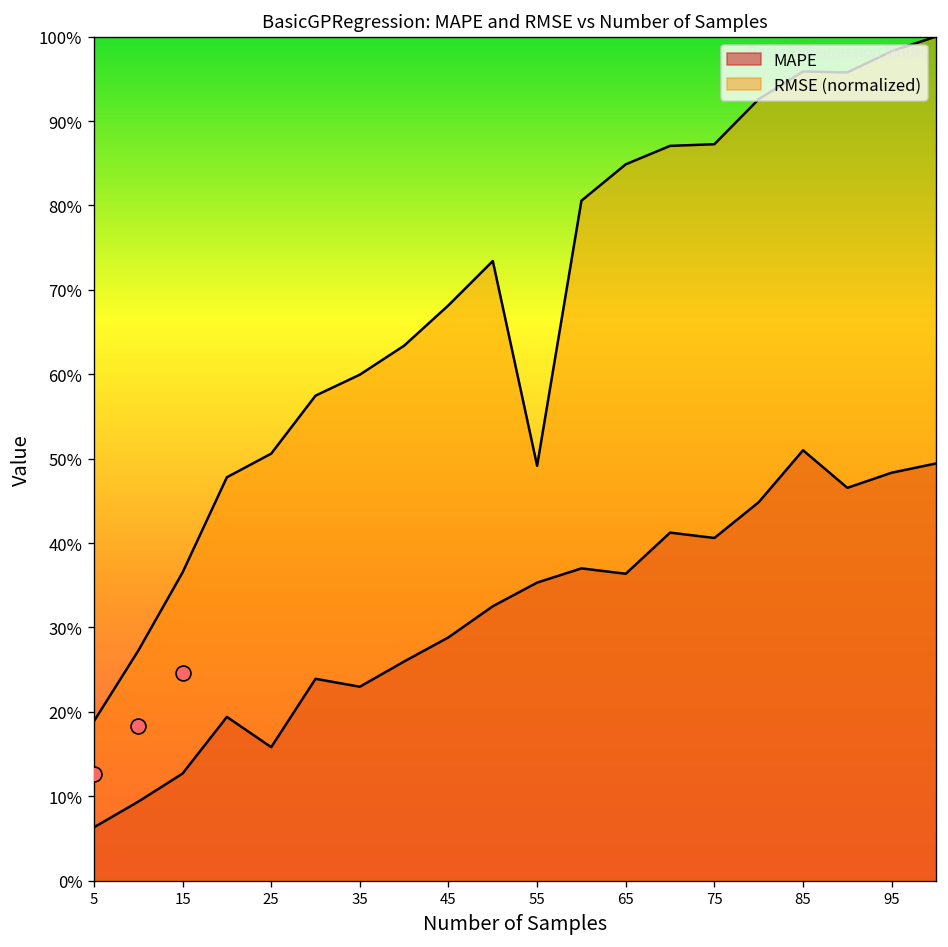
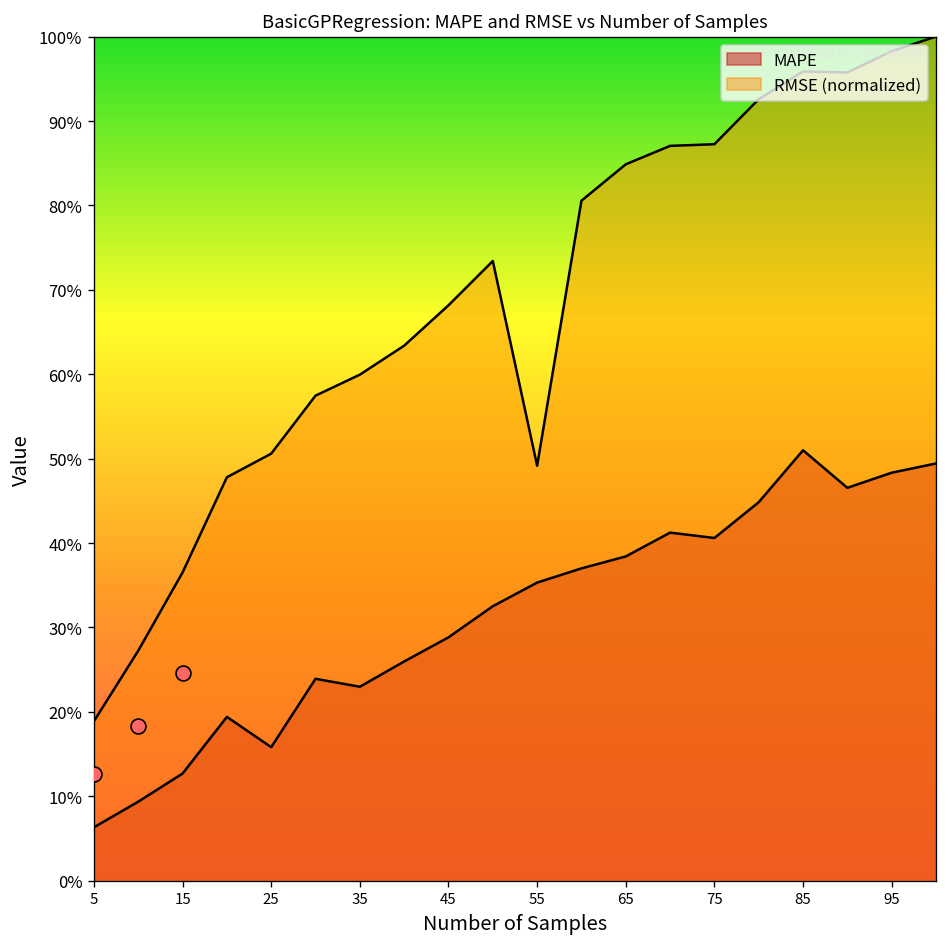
  {
    "MAPE": {
      "5": "6%",
      "15": "13%",
      "25": "16%",
      "35": "23%",
      "45": "29%",
      "55": "35%",
-     "65": "36%",
+     "65": "38%",
      "75": "41%",
      "85": "51%",
      "95": "48%"
    },
    "RMSE (normalized)": {
      "5": "19%",
      "15": "37%",
      "25": "51%",
      "35": "60%",
      "45": "68%",
      "55": "49%",
      "65": "85%",
      "75": "87%"
    }
  }
